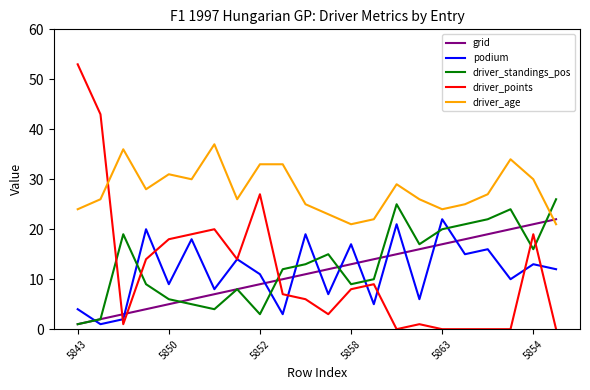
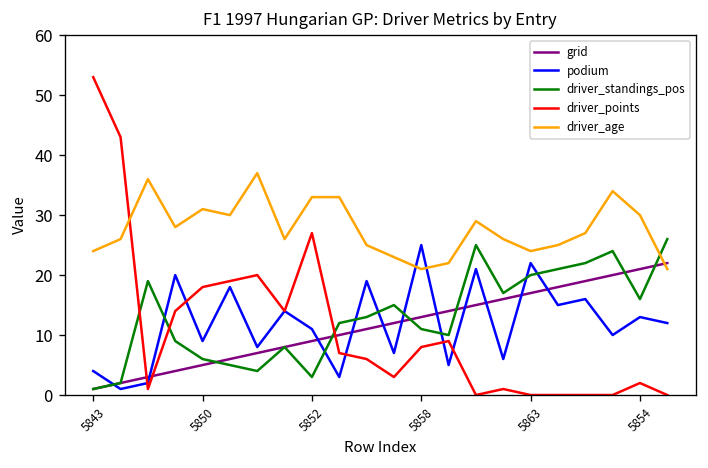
  {
    "grid": {
      "5850": 5,
      "5852": 9,
      "5858": 13,
      "5863": 17,
      "5854": 21
    },
    "podium": {
      "5843": 4,
      "5850": 9,
      "5852": 11,
-     "5858": 17,
+     "5858": 25,
      "5863": 22,
      "5854": 13
    },
    "driver_standings_pos": {
      "5850": 6,
      "5852": 3,
-     "5858": 9,
+     "5858": 11,
      "5863": 20,
      "5854": 16
    },
    "driver_points": {
      "5843": 53,
      "5850": 18,
      "5852": 27,
      "5858": 8,
      "5863": 0,
-     "5854": 19
+     "5854": 2
    },
    "driver_age": {
      "5843": 24,
      "5850": 31,
      "5852": 33,
      "5858": 21,
      "5863": 24,
      "5854": 30
    }
  }
